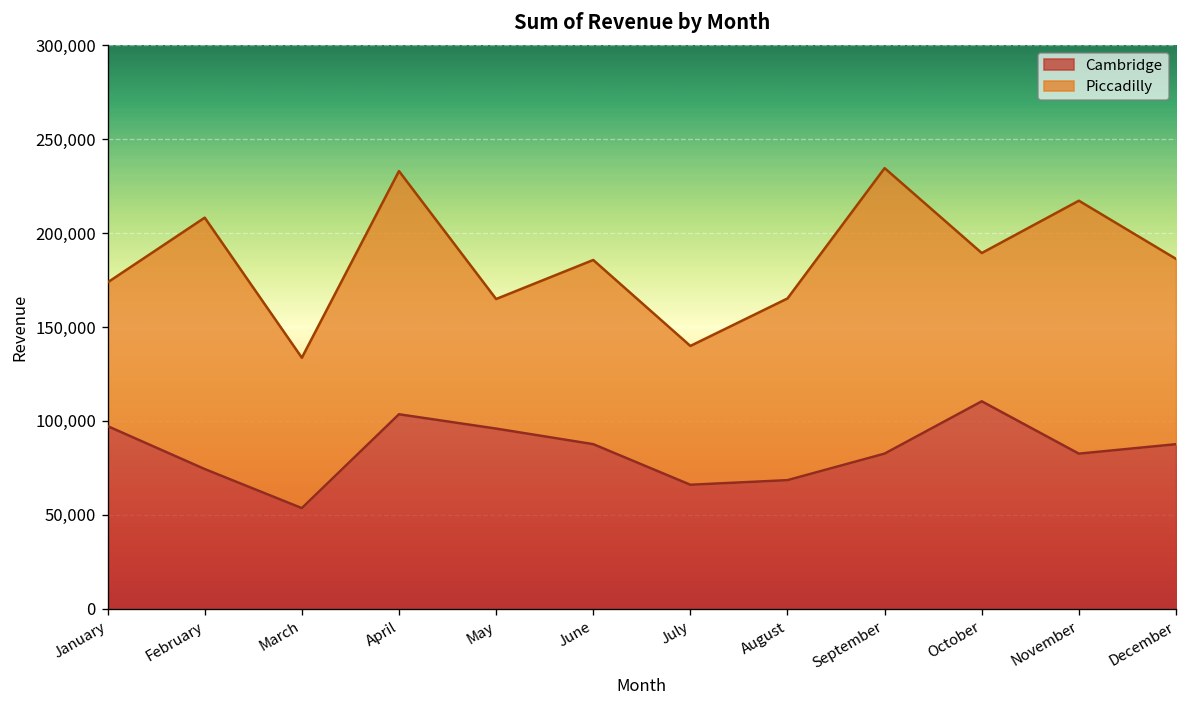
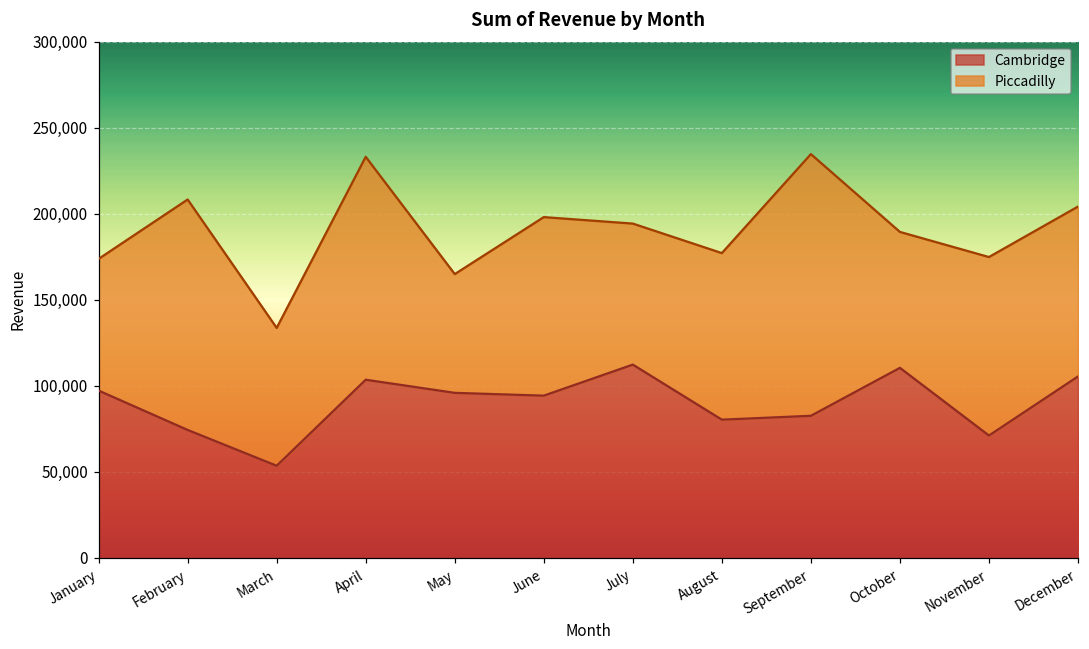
  {
    "Cambridge": {
      "January": "97,000",
      "February": "74,000",
      "March": "54,000",
      "April": "104,000",
      "May": "96,000",
-     "June": "88,000",
-     "July": "66,000",
-     "August": "68,000",
+     "June": "94,000",
+     "July": "112,000",
+     "August": "80,000",
      "September": "83,000",
      "October": "110,000",
-     "November": "83,000",
-     "December": "88,000"
+     "November": "71,000",
+     "December": "105,000"
    },
    "Piccadilly": {
      "January": "77,000",
      "February": "134,000",
      "March": "80,000",
      "April": "130,000",
      "May": "69,000",
-     "June": "98,000",
-     "July": "74,000",
+     "June": "104,000",
+     "July": "82,000",
      "August": "97,000",
      "September": "152,000",
      "October": "79,000",
-     "November": "135,000",
+     "November": "104,000",
      "December": "99,000"
    }
  }
